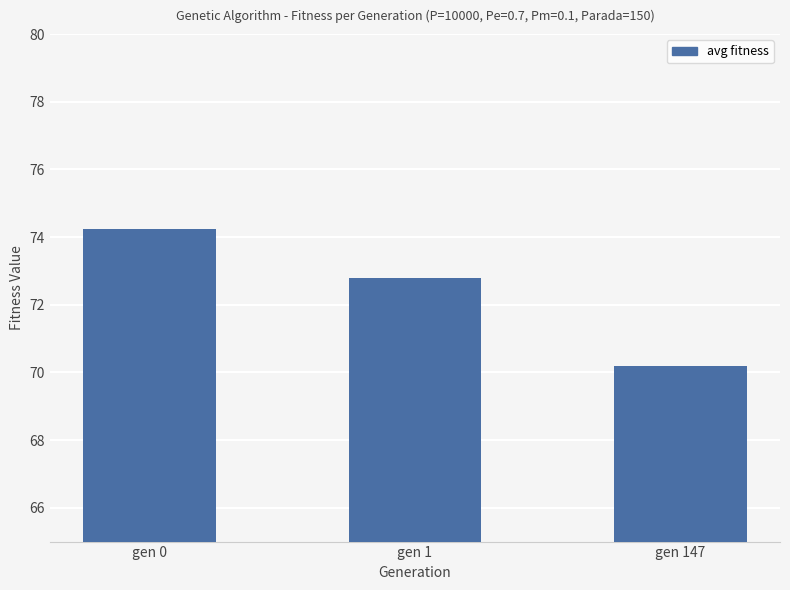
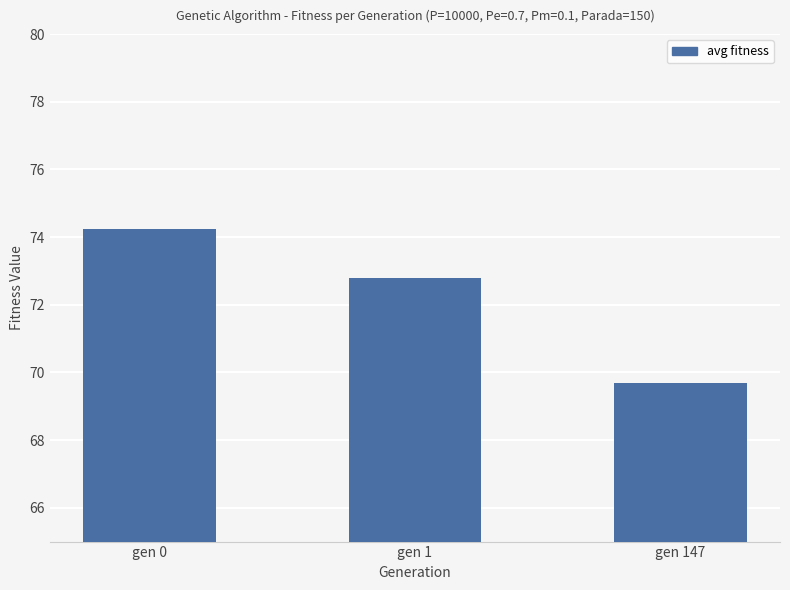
  {
    "gen 0": 74.2,
    "gen 1": 72.8,
-   "gen 147": 70.2
+   "gen 147": 69.7
  }
